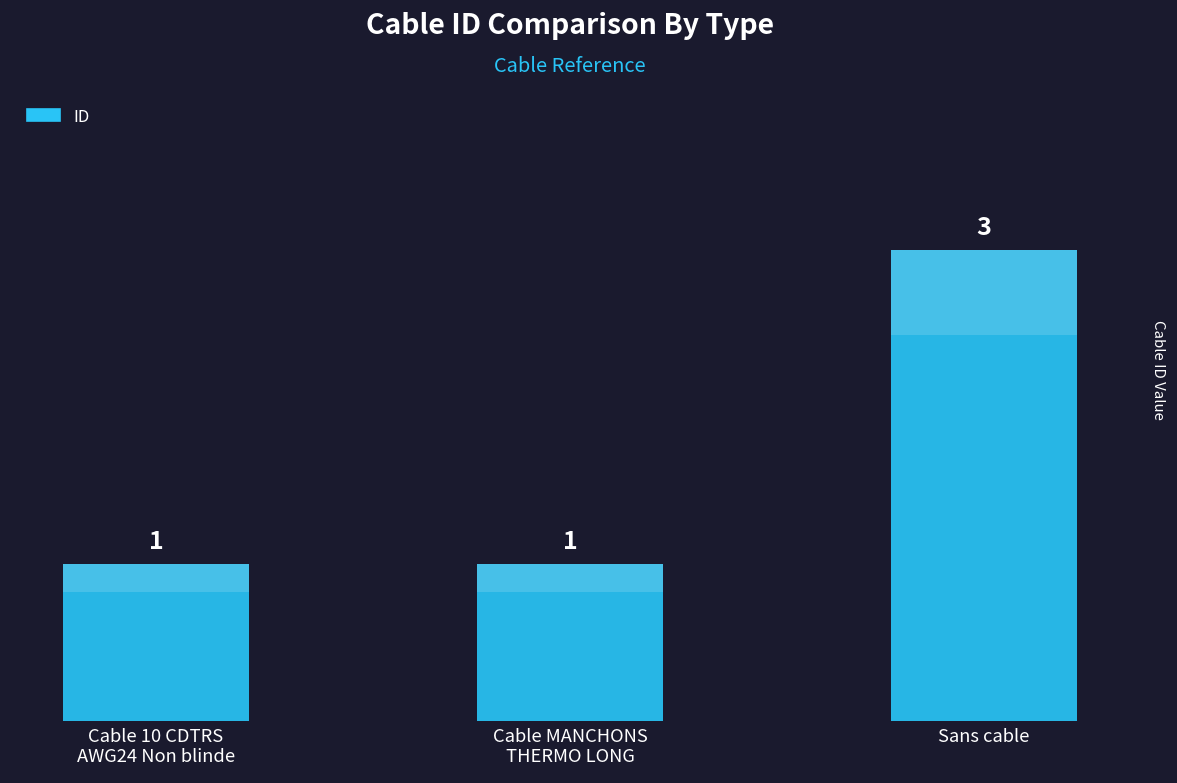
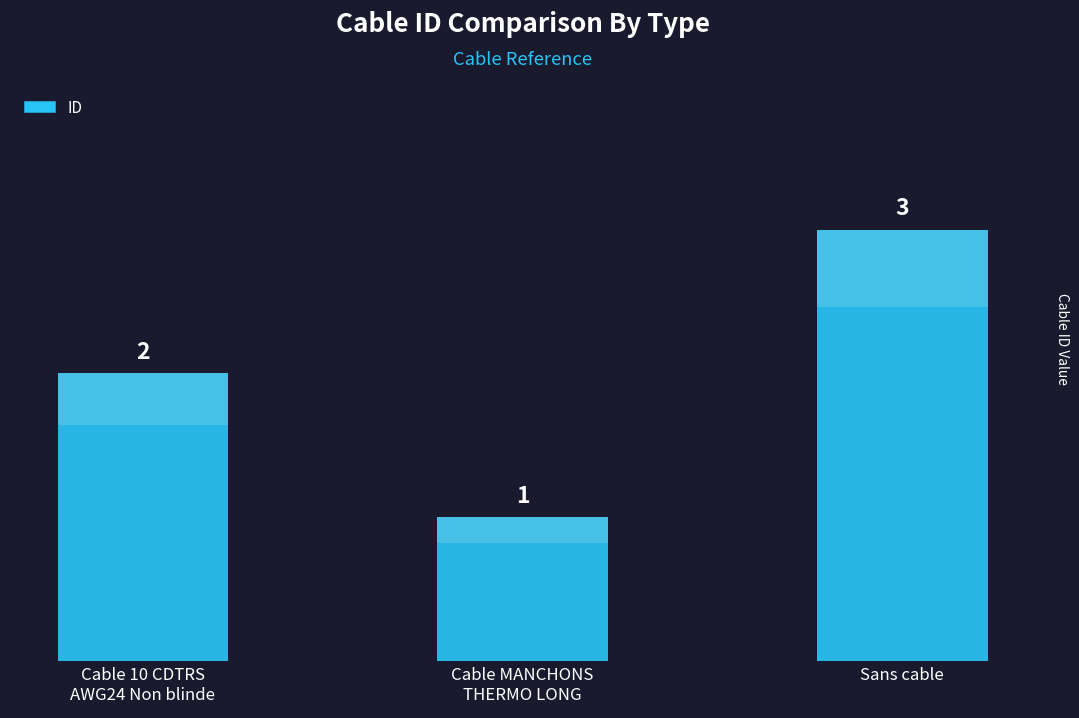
  {
    "ID": {
-     "Cable 10 CDTRS AWG24 Non blinde": 1,
+     "Cable 10 CDTRS AWG24 Non blinde": 2,
      "Cable MANCHONS THERMO LONG": 1,
      "Sans cable": 3
    }
  }
